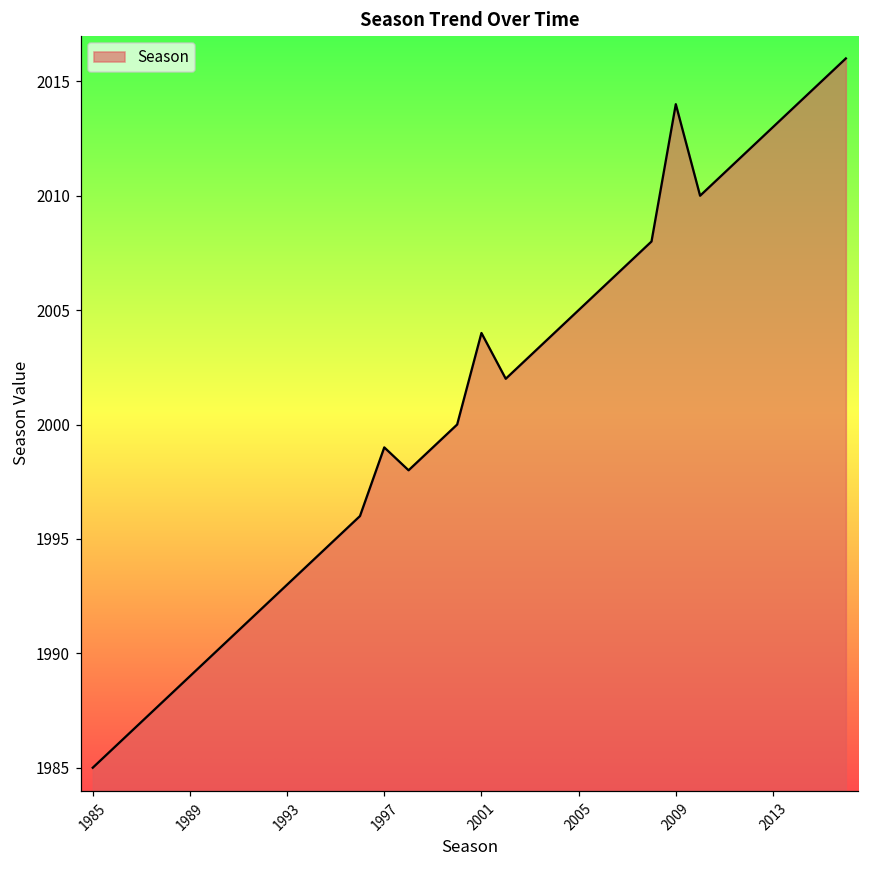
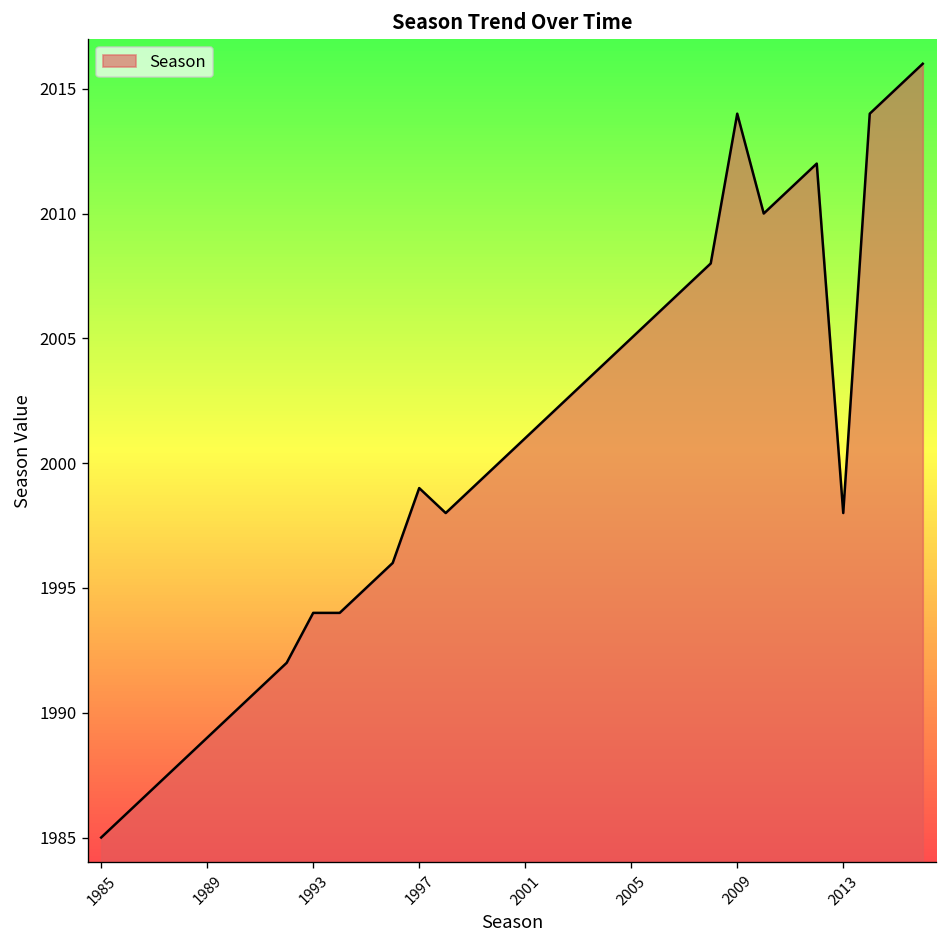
  {
    "1985": 1985,
    "1989": 1989,
-   "1993": 1993,
+   "1993": 1994,
    "1997": 1999,
-   "2001": 2004,
+   "2001": 2001,
    "2005": 2005,
    "2009": 2014,
-   "2013": 2013
+   "2013": 1998
  }
